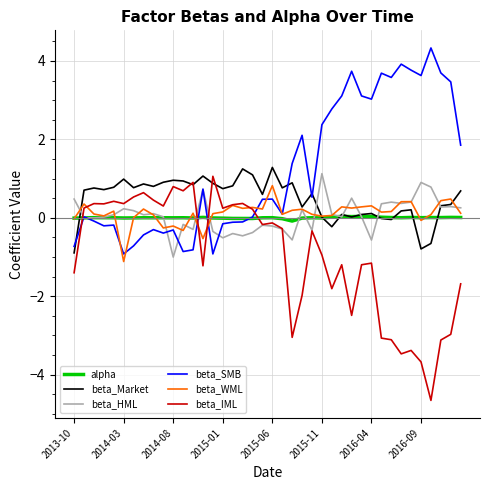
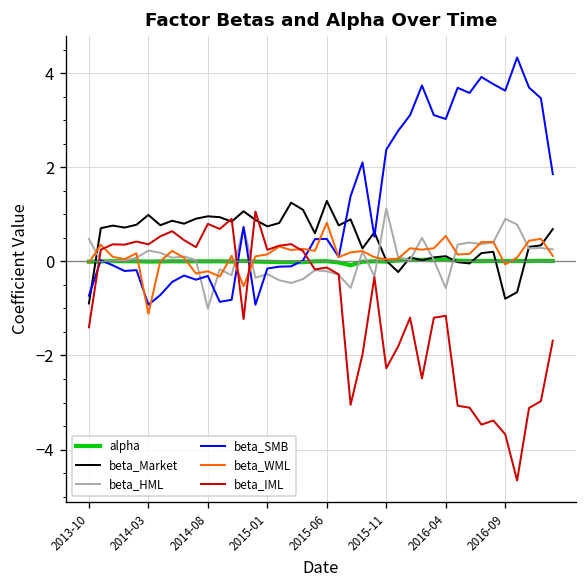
  {
    "alpha": {
      "2014-03": 0.0,
      "2014-08": 0.0,
      "2015-01": 0.0,
      "2015-06": 0.0,
      "2016-04": 0.0,
      "2016-09": 0.0
    },
    "beta_Market": {
      "2013-10": -0.9,
      "2014-03": 1.0,
      "2014-08": 1.0,
      "2015-01": 0.7,
      "2015-06": 1.3,
      "2016-04": 0.1,
      "2016-09": -0.8
    },
    "beta_HML": {
      "2013-10": 0.5,
      "2014-03": 0.2,
      "2014-08": -1.0,
-     "2015-01": -0.5,
+     "2015-01": -0.3,
      "2015-06": -0.2,
      "2015-11": 1.1,
      "2016-04": -0.6,
      "2016-09": 0.9
    },
    "beta_SMB": {
      "2013-10": -0.7,
      "2014-03": -0.9,
      "2014-08": -0.3,
      "2015-01": -0.2,
      "2015-06": 0.5,
      "2015-11": 2.4,
      "2016-04": 3.0,
      "2016-09": 3.6
    },
    "beta_WML": {
      "2014-03": -1.1,
      "2014-08": -0.2,
      "2015-01": 0.1,
      "2015-06": 0.8,
-     "2016-04": 0.3,
+     "2016-04": 0.5,
      "2016-09": -0.1
    },
    "beta_IML": {
      "2013-10": -1.4,
      "2014-03": 0.4,
      "2014-08": 0.8,
      "2015-01": 0.2,
      "2015-06": -0.1,
-     "2015-11": -0.9,
+     "2015-11": -2.3,
      "2016-04": -1.2,
      "2016-09": -3.7
    }
  }
